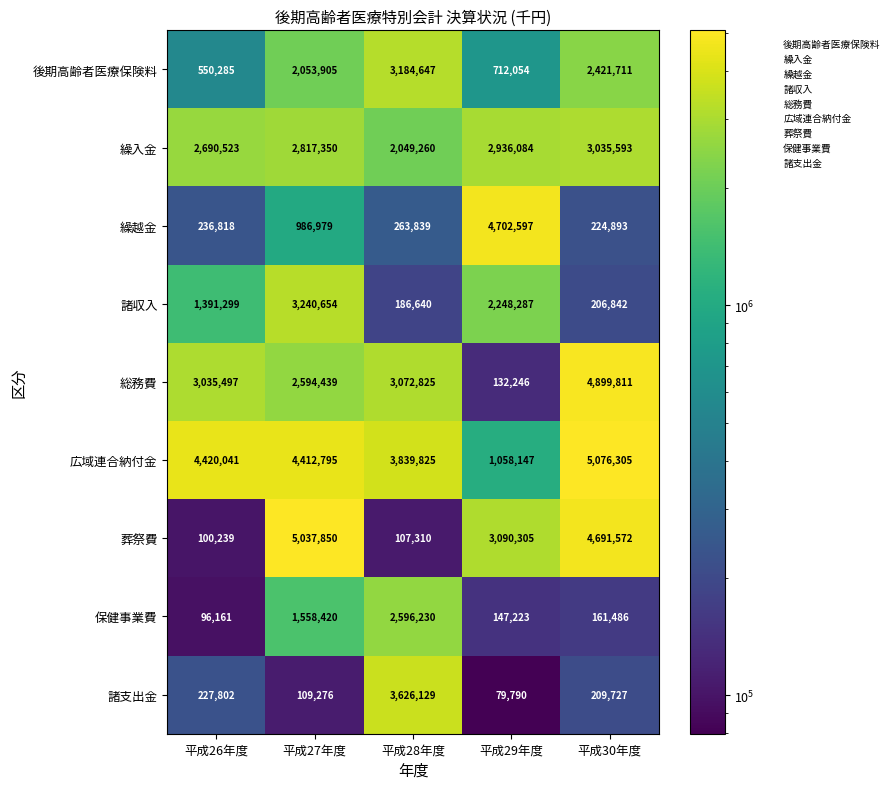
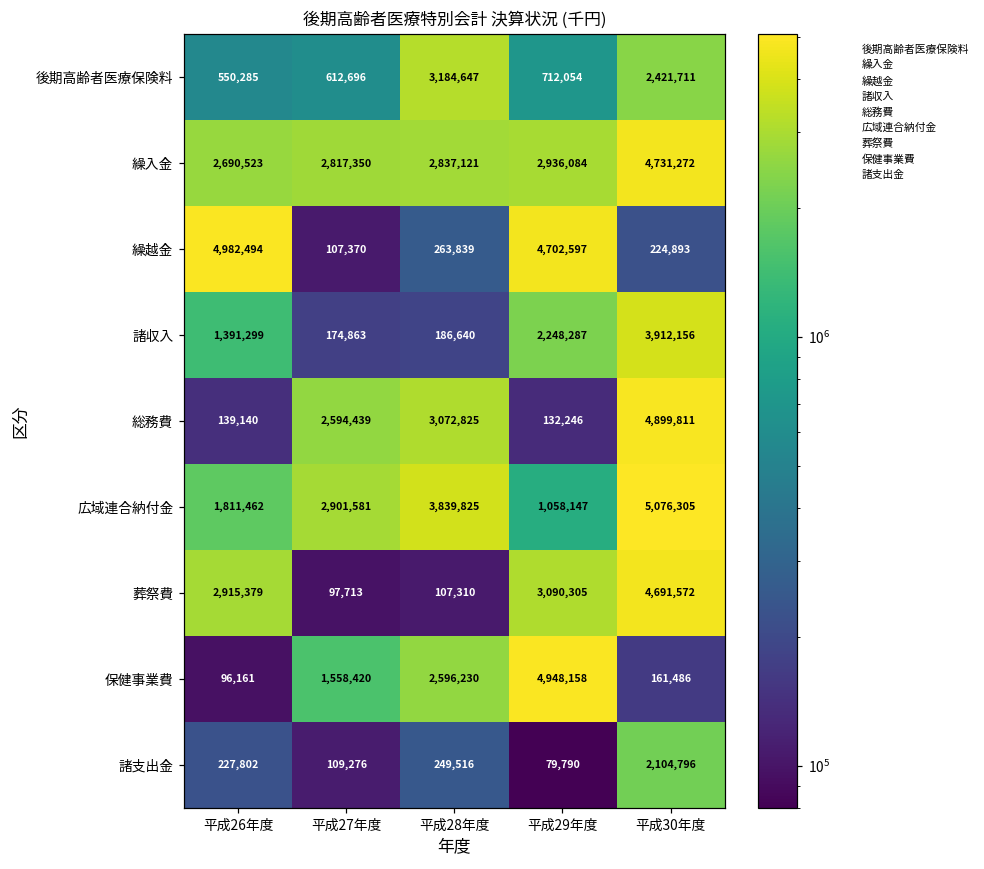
  {
    "後期高齢者医療保険料": {
      "平成26年度": "550,285",
-     "平成27年度": "2,053,905",
+     "平成27年度": "612,696",
      "平成28年度": "3,184,647",
      "平成29年度": "712,054",
      "平成30年度": "2,421,711"
    },
    "繰入金": {
      "平成26年度": "2,690,523",
      "平成27年度": "2,817,350",
-     "平成28年度": "2,049,260",
+     "平成28年度": "2,837,121",
      "平成29年度": "2,936,084",
-     "平成30年度": "3,035,593"
+     "平成30年度": "4,731,272"
    },
    "繰越金": {
-     "平成26年度": "236,818",
-     "平成27年度": "986,979",
+     "平成26年度": "4,982,494",
+     "平成27年度": "107,370",
      "平成28年度": "263,839",
      "平成29年度": "4,702,597",
      "平成30年度": "224,893"
    },
    "諸収入": {
      "平成26年度": "1,391,299",
-     "平成27年度": "3,240,654",
+     "平成27年度": "174,863",
      "平成28年度": "186,640",
      "平成29年度": "2,248,287",
-     "平成30年度": "206,842"
+     "平成30年度": "3,912,156"
    },
    "総務費": {
-     "平成26年度": "3,035,497",
+     "平成26年度": "139,140",
      "平成27年度": "2,594,439",
      "平成28年度": "3,072,825",
      "平成29年度": "132,246",
      "平成30年度": "4,899,811"
    },
    "広域連合納付金": {
-     "平成26年度": "4,420,041",
-     "平成27年度": "4,412,795",
+     "平成26年度": "1,811,462",
+     "平成27年度": "2,901,581",
      "平成28年度": "3,839,825",
      "平成29年度": "1,058,147",
      "平成30年度": "5,076,305"
    },
    "葬祭費": {
-     "平成26年度": "100,239",
-     "平成27年度": "5,037,850",
+     "平成26年度": "2,915,379",
+     "平成27年度": "97,713",
      "平成28年度": "107,310",
      "平成29年度": "3,090,305",
      "平成30年度": "4,691,572"
    },
    "保健事業費": {
      "平成26年度": "96,161",
      "平成27年度": "1,558,420",
      "平成28年度": "2,596,230",
-     "平成29年度": "147,223",
+     "平成29年度": "4,948,158",
      "平成30年度": "161,486"
    },
    "諸支出金": {
      "平成26年度": "227,802",
      "平成27年度": "109,276",
-     "平成28年度": "3,626,129",
+     "平成28年度": "249,516",
      "平成29年度": "79,790",
-     "平成30年度": "209,727"
+     "平成30年度": "2,104,796"
    }
  }
